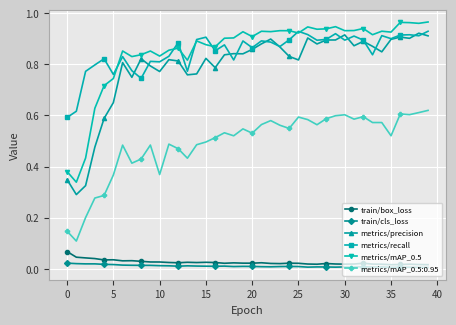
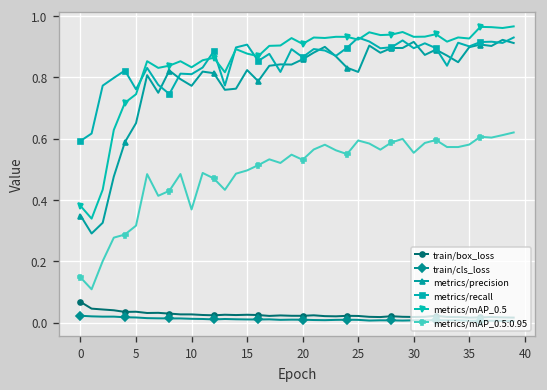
  {
    "metrics/mAP_0.5:0.95": {
      "0": 0.15,
-     "5": 0.37,
+     "5": 0.32,
      "10": 0.37,
      "15": 0.50,
      "20": 0.53,
      "25": 0.59,
-     "30": 0.60,
-     "35": 0.52
+     "30": 0.55,
+     "35": 0.58
    }
  }
